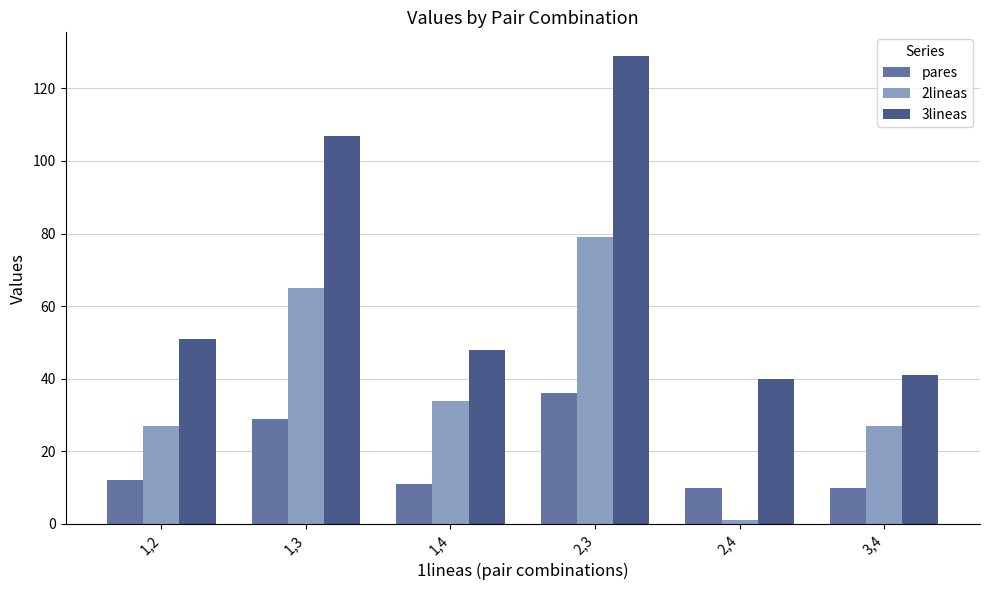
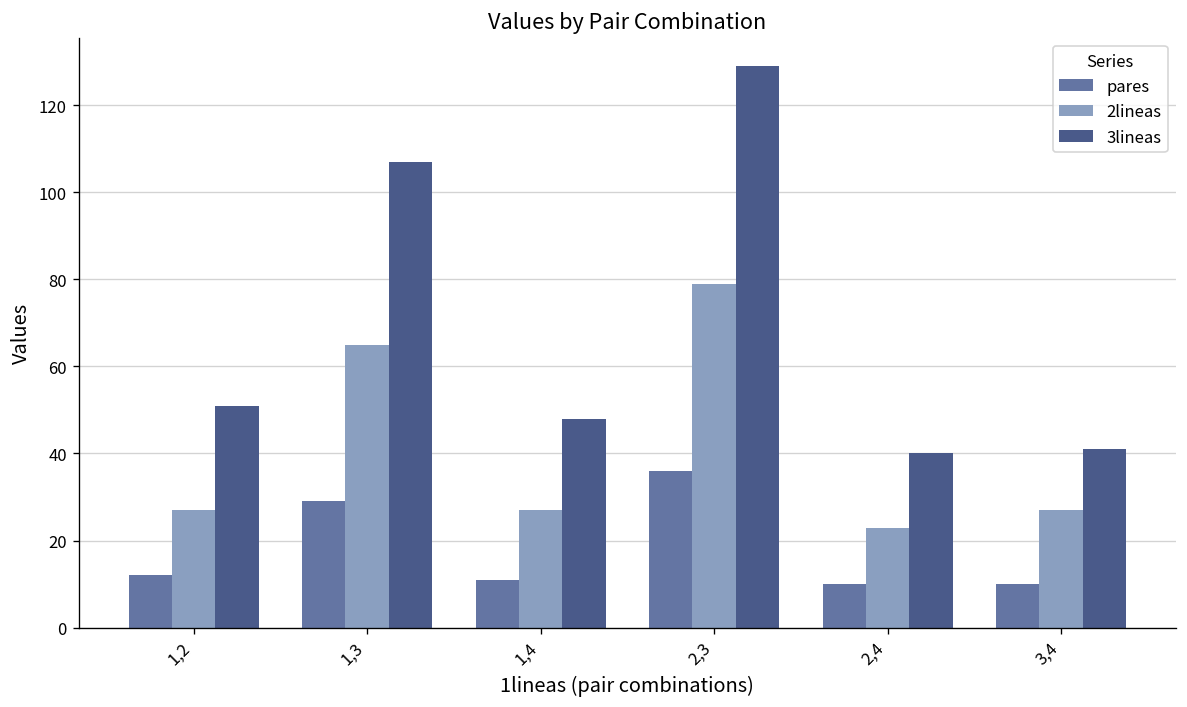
  {
    "2lineas": {
      "1,2": 27,
      "1,3": 65,
-     "1,4": 34,
+     "1,4": 27,
      "2,3": 79,
-     "2,4": 1,
+     "2,4": 23,
      "3,4": 27
    }
  }
